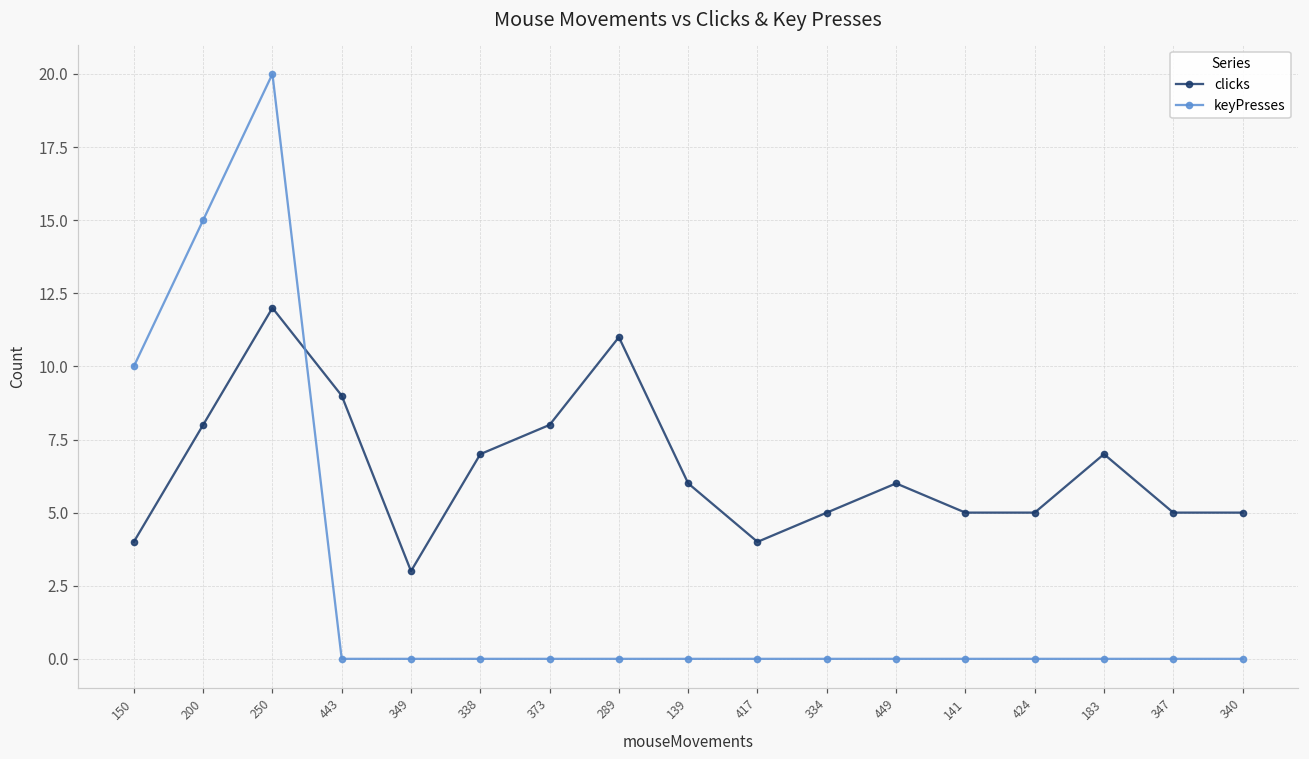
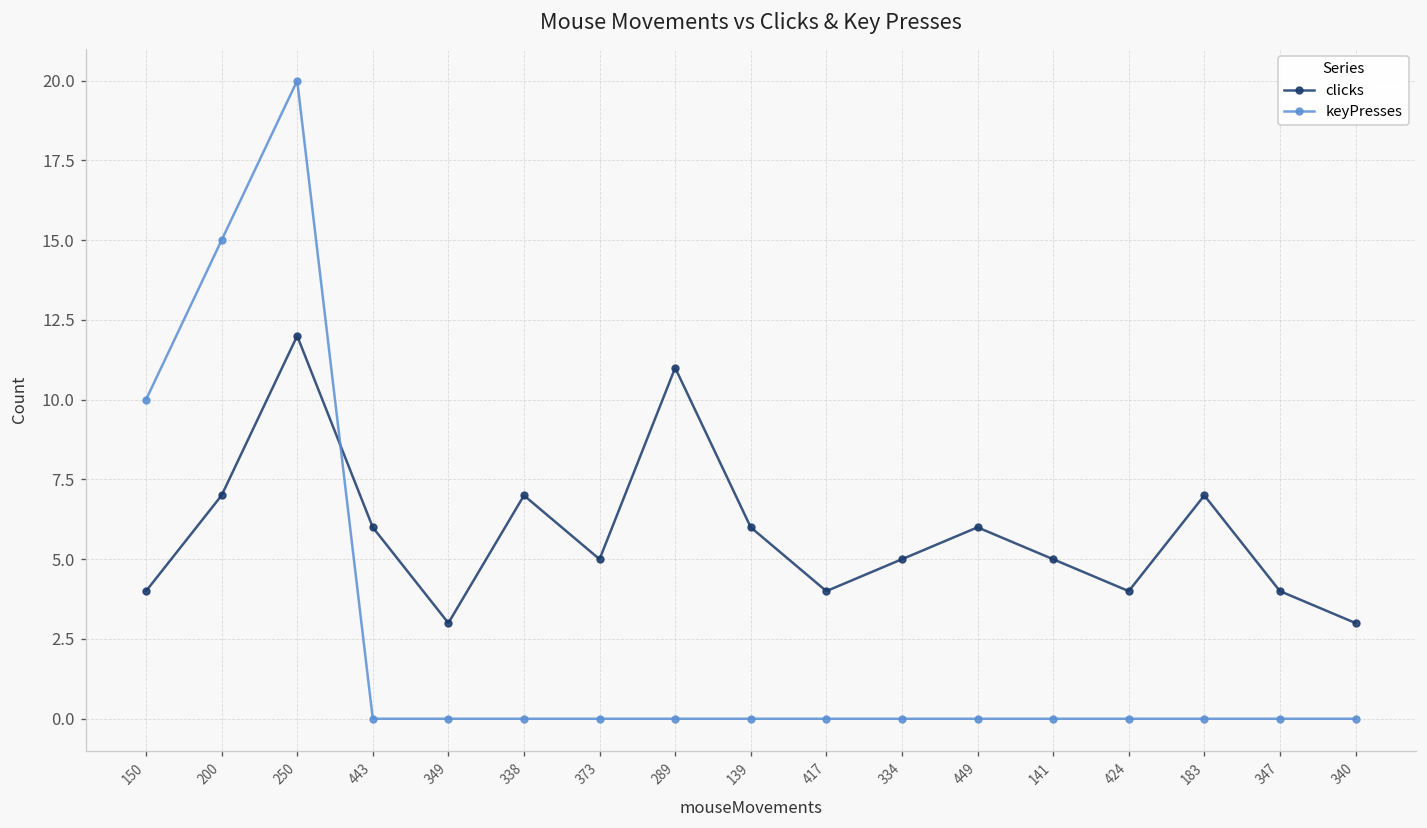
  {
    "clicks": {
      "150": 4,
-     "200": 8,
+     "200": 7,
      "250": 12,
-     "443": 9,
+     "443": 6,
      "349": 3,
      "338": 7,
-     "373": 8,
+     "373": 5,
      "289": 11,
      "139": 6,
      "417": 4,
      "334": 5,
      "449": 6,
      "141": 5,
-     "424": 5,
+     "424": 4,
      "183": 7,
-     "347": 5,
-     "340": 5
+     "347": 4,
+     "340": 3
    },
    "keyPresses": {
      "150": 10,
      "200": 15,
      "250": 20,
      "443": 0,
      "349": 0,
      "338": 0,
      "373": 0,
      "289": 0,
      "139": 0,
      "417": 0,
      "334": 0,
      "449": 0,
      "141": 0,
      "424": 0,
      "183": 0,
      "347": 0,
      "340": 0
    }
  }
